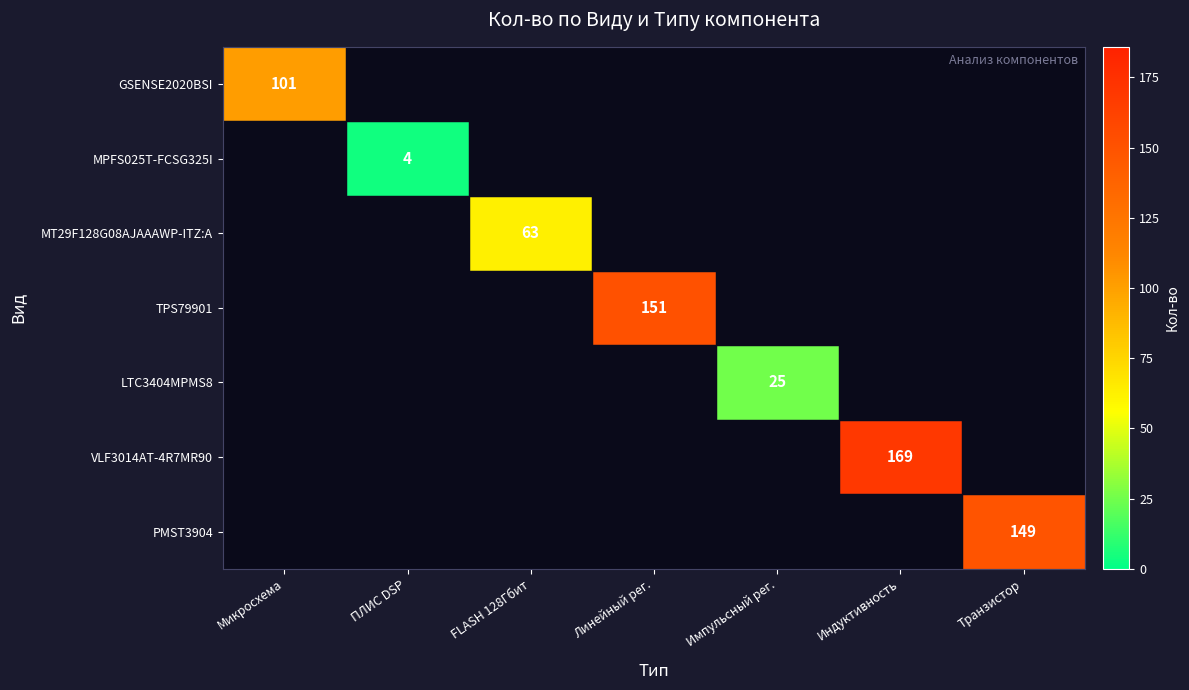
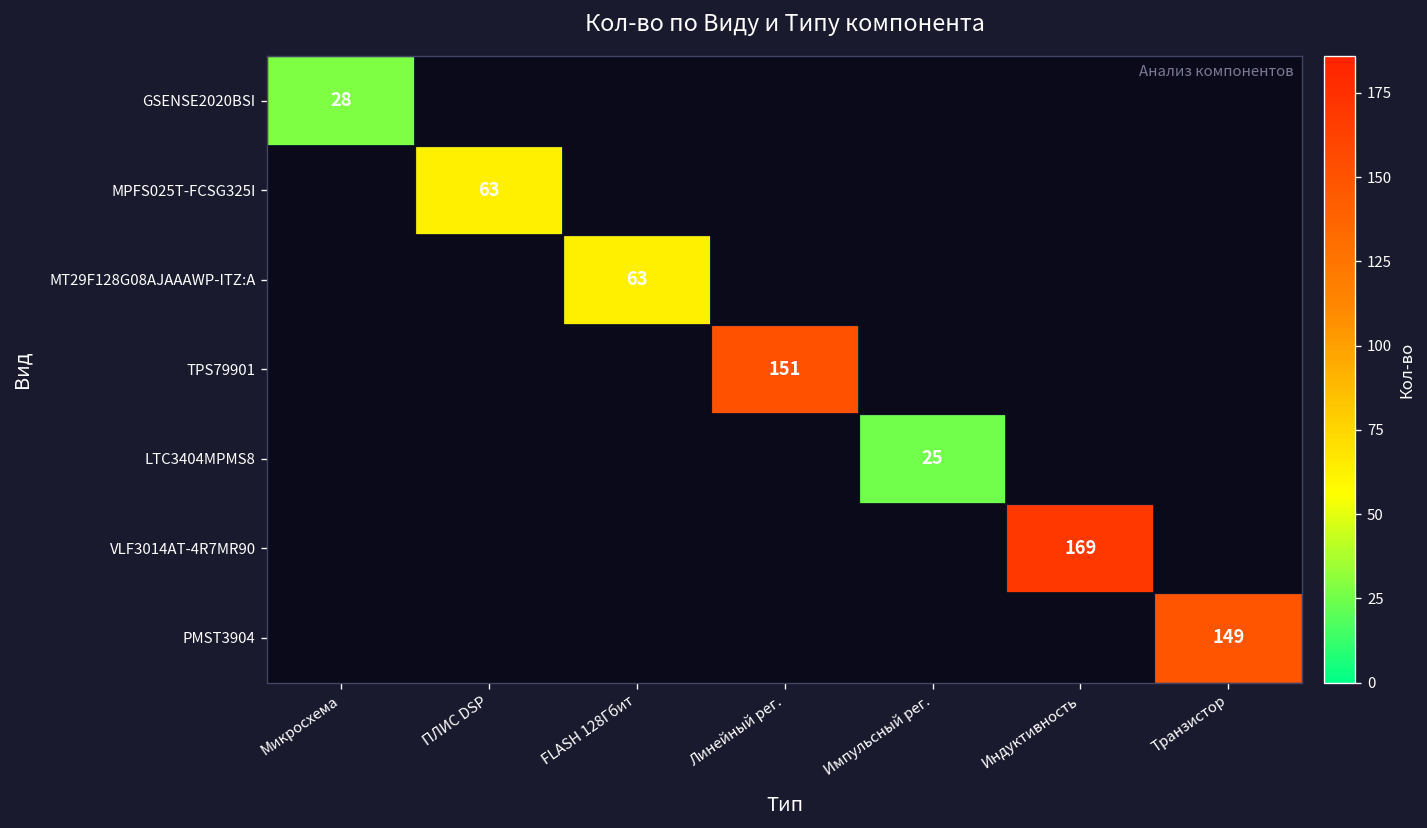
  {
    "GSENSE2020BSI": {
-     "Микросхема": 101
+     "Микросхема": 28
    },
    "MPFS025T-FCSG325I": {
-     "ПЛИС DSP": 4
+     "ПЛИС DSP": 63
    },
    "MT29F128G08AJAAAWP-ITZ:A": {
      "FLASH 128Гбит": 63
    },
    "TPS79901": {
      "Линейный рег.": 151
    },
    "LTC3404MPMS8": {
      "Импульсный рег.": 25
    },
    "VLF3014AT-4R7MR90": {
      "Индуктивность": 169
    },
    "PMST3904": {
      "Транзистор": 149
    }
  }
